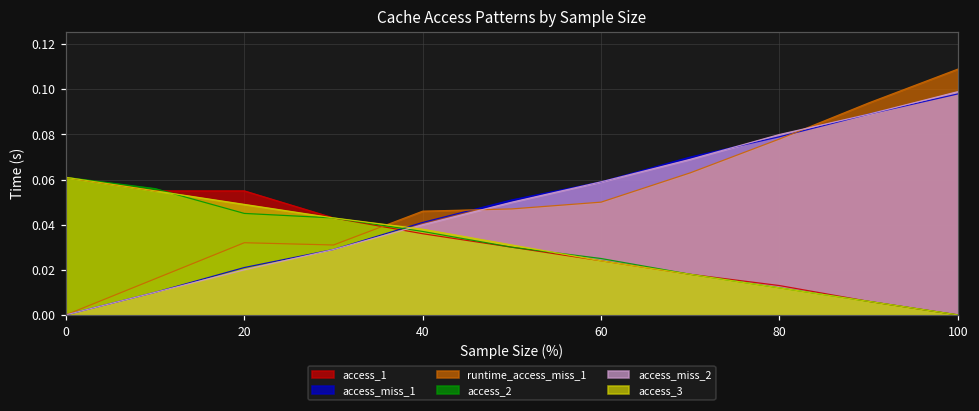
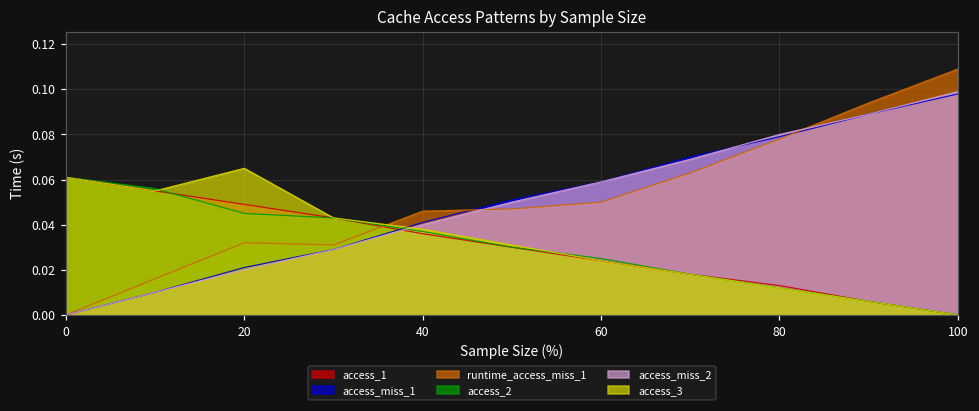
  {
    "access_1": {
-     "20": 0.055
+     "20": 0.049
    },
    "runtime_access_miss_1": {
      "20": 0.032,
      "40": 0.046,
      "60": 0.050,
      "100": 0.109
    },
    "access_2": {
      "20": 0.045
    },
    "access_3": {
-     "20": 0.049
+     "20": 0.065
    }
  }
